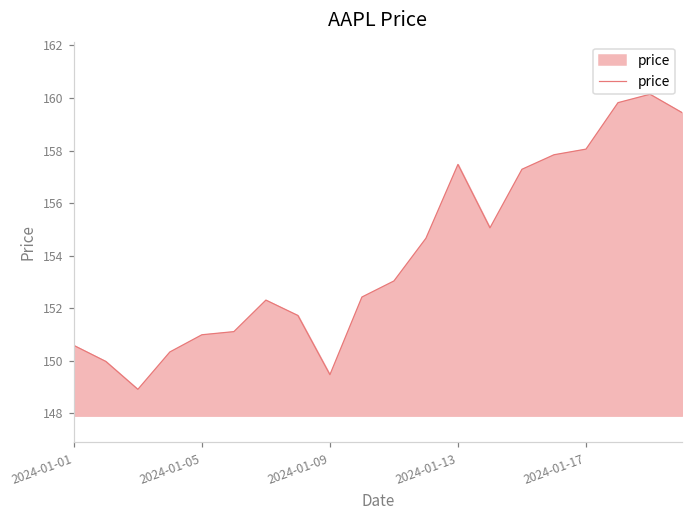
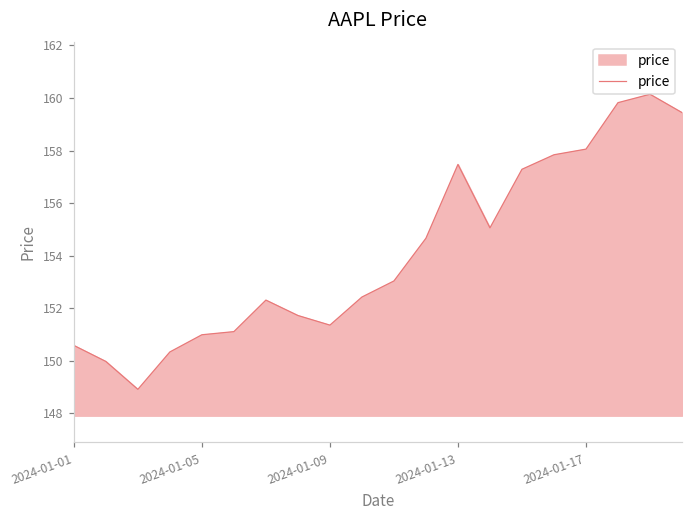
  {
    "2024-01-01": 150.6,
    "2024-01-05": 151.0,
-   "2024-01-09": 149.5,
+   "2024-01-09": 151.4,
    "2024-01-13": 157.5,
    "2024-01-17": 158.1
  }
